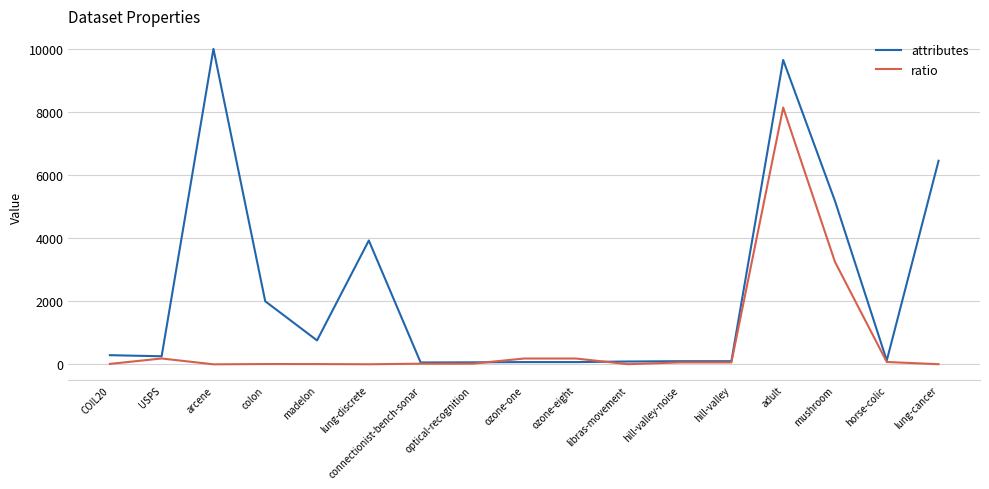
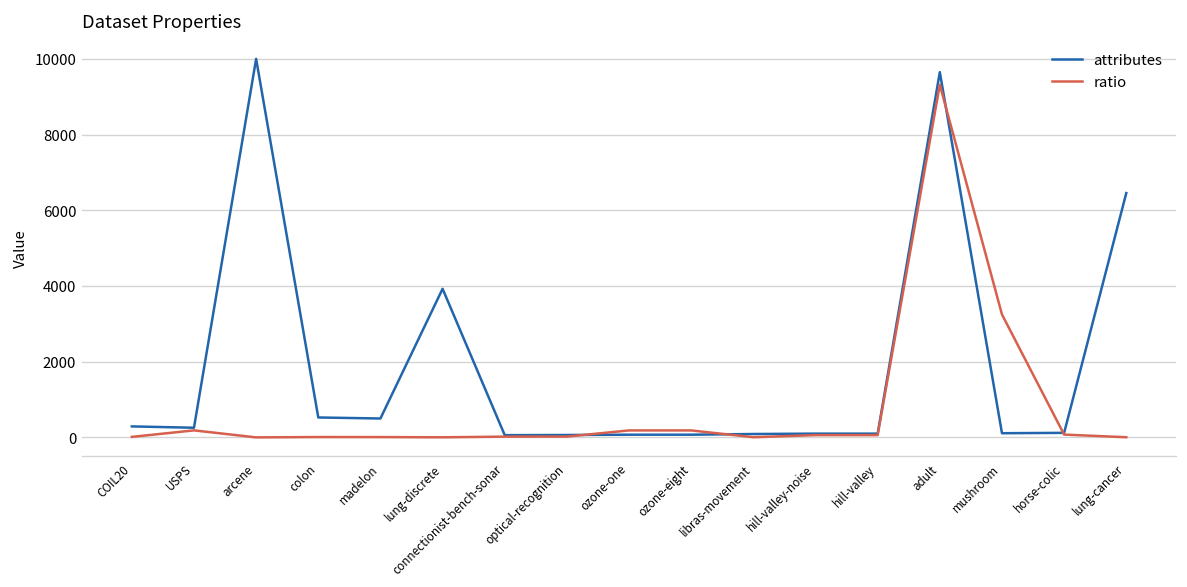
  {
    "attributes": {
      "COIL20": 300,
      "arcene": 10000,
-     "colon": 2000,
-     "madelon": 800,
+     "colon": 500,
+     "madelon": 500,
      "lung-discrete": 3900,
      "ozone-one": 100,
      "ozone-eight": 100,
      "libras-movement": 100,
      "adult": 9600,
-     "mushroom": 5200,
+     "mushroom": 100,
      "lung-cancer": 6500
    },
    "ratio": {
      "COIL20": 0,
      "arcene": 0,
      "colon": 0,
      "madelon": 0,
      "lung-discrete": 0,
      "ozone-one": 200,
      "ozone-eight": 200,
      "libras-movement": 0,
-     "adult": 8100,
+     "adult": 9300,
      "mushroom": 3200,
      "lung-cancer": 0
    }
  }
